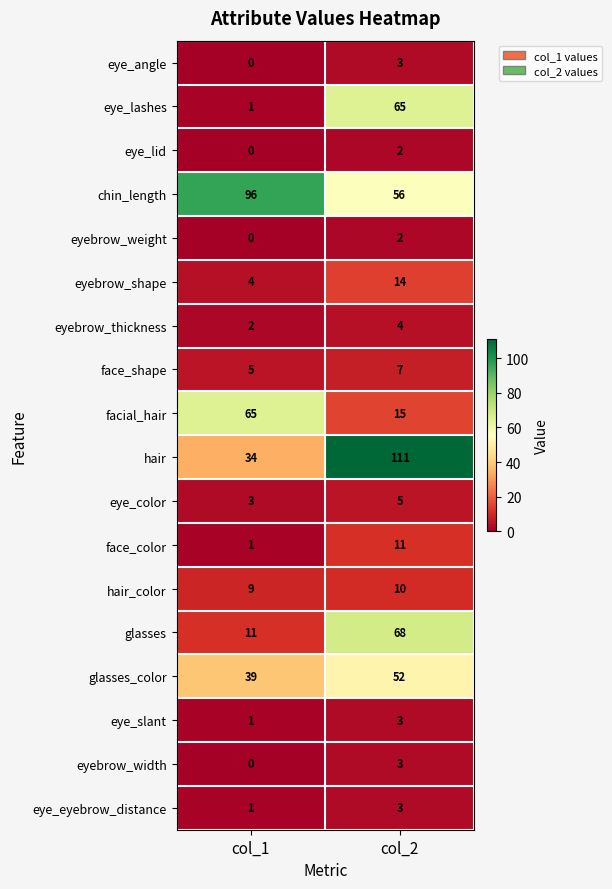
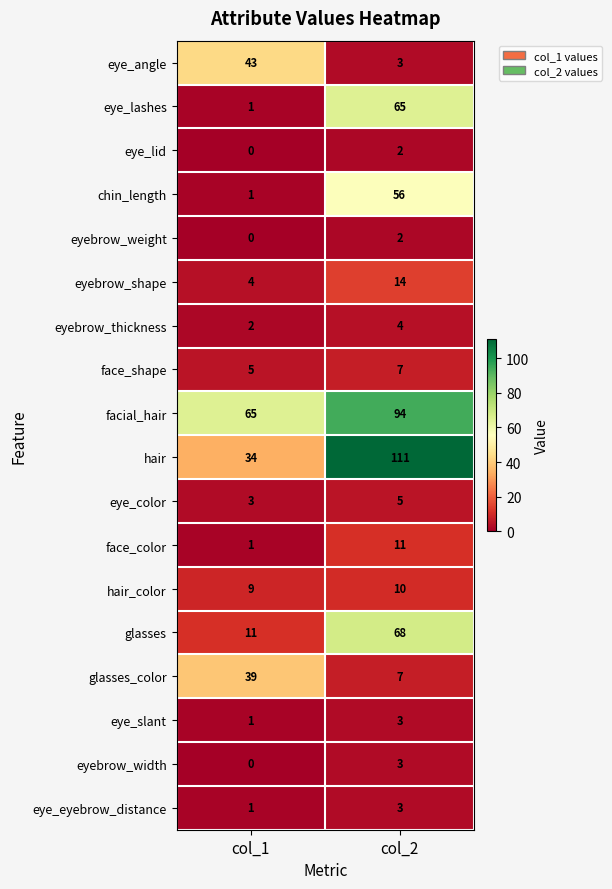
  {
    "eye_angle": {
-     "col_1": 0,
+     "col_1": 43,
      "col_2": 3
    },
    "eye_lashes": {
      "col_1": 1,
      "col_2": 65
    },
    "eye_lid": {
      "col_1": 0,
      "col_2": 2
    },
    "chin_length": {
-     "col_1": 96,
+     "col_1": 1,
      "col_2": 56
    },
    "eyebrow_weight": {
      "col_1": 0,
      "col_2": 2
    },
    "eyebrow_shape": {
      "col_1": 4,
      "col_2": 14
    },
    "eyebrow_thickness": {
      "col_1": 2,
      "col_2": 4
    },
    "face_shape": {
      "col_1": 5,
      "col_2": 7
    },
    "facial_hair": {
      "col_1": 65,
-     "col_2": 15
+     "col_2": 94
    },
    "hair": {
      "col_1": 34,
      "col_2": 111
    },
    "eye_color": {
      "col_1": 3,
      "col_2": 5
    },
    "face_color": {
      "col_1": 1,
      "col_2": 11
    },
    "hair_color": {
      "col_1": 9,
      "col_2": 10
    },
    "glasses": {
      "col_1": 11,
      "col_2": 68
    },
    "glasses_color": {
      "col_1": 39,
-     "col_2": 52
+     "col_2": 7
    },
    "eye_slant": {
      "col_1": 1,
      "col_2": 3
    },
    "eyebrow_width": {
      "col_1": 0,
      "col_2": 3
    },
    "eye_eyebrow_distance": {
      "col_1": 1,
      "col_2": 3
    }
  }
